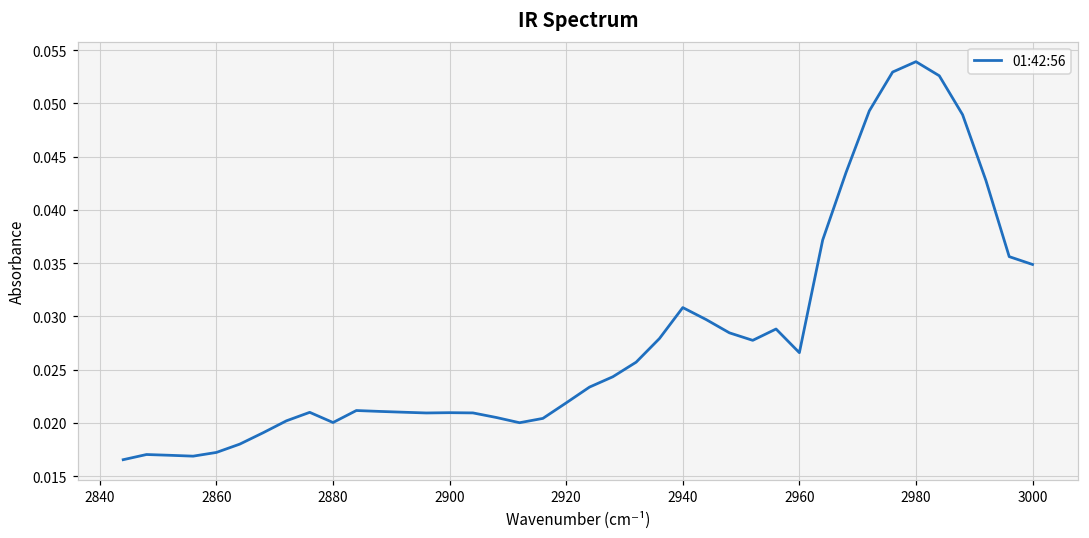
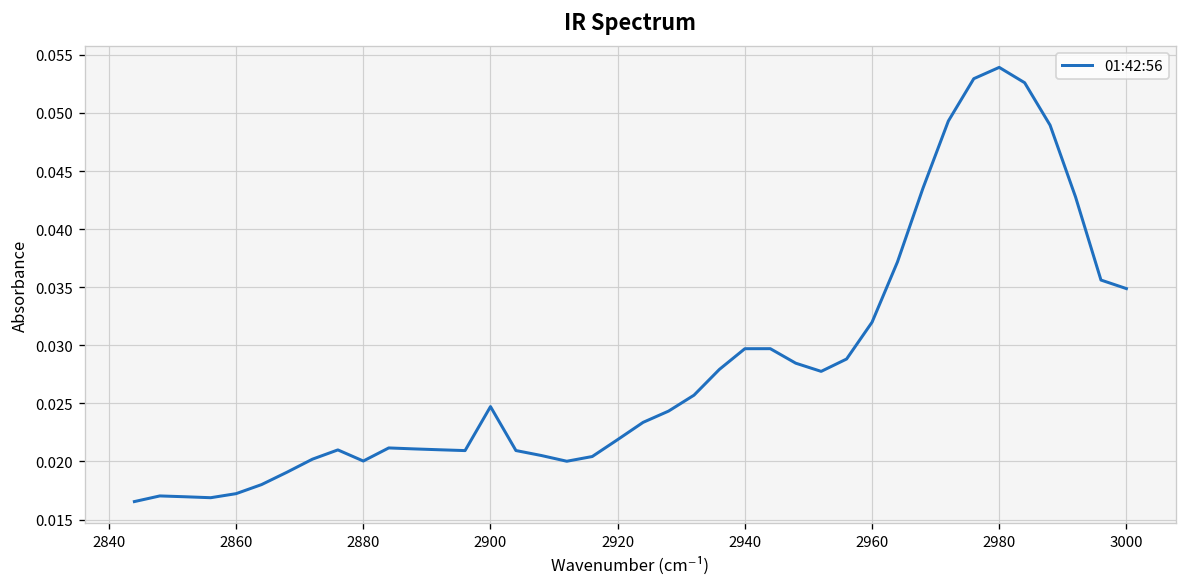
  {
    "2860": 0.017,
    "2880": 0.020,
-   "2900": 0.021,
+   "2900": 0.025,
    "2920": 0.022,
-   "2940": 0.031,
-   "2960": 0.027,
+   "2940": 0.030,
+   "2960": 0.032,
    "2980": 0.054,
    "3000": 0.035
  }
